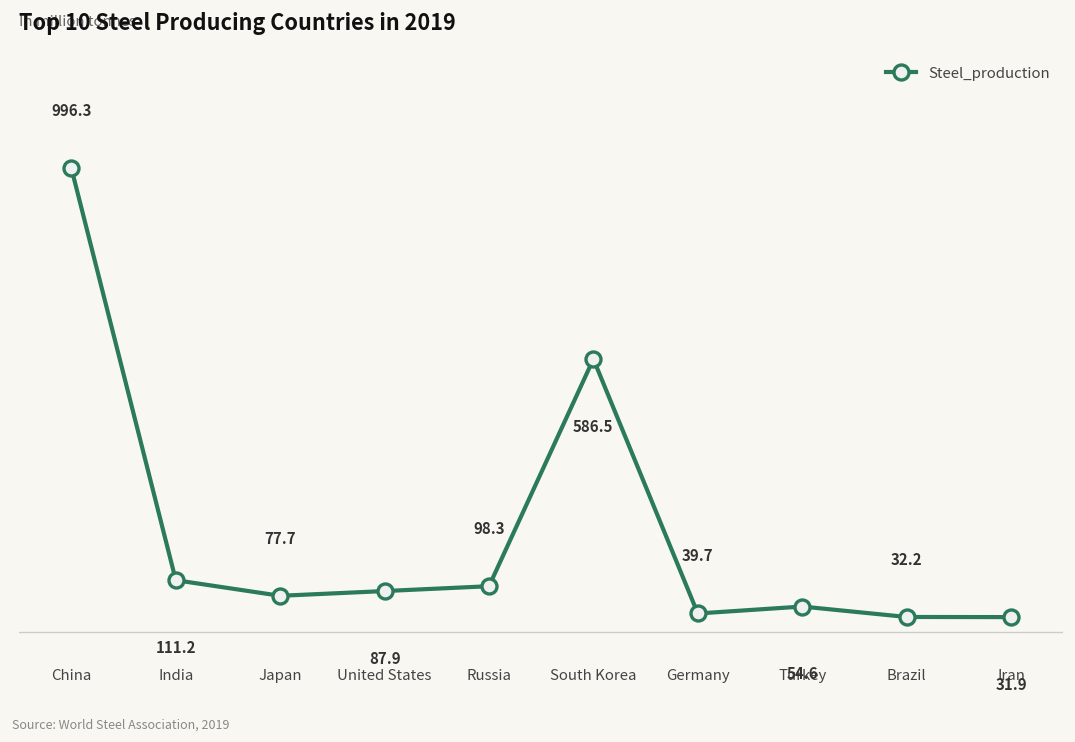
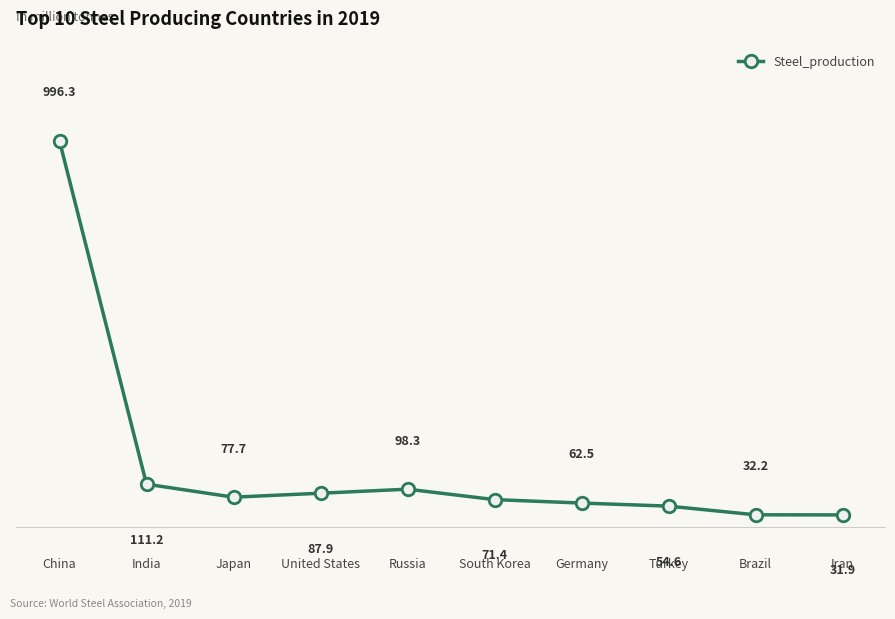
  {
-   "South Korea": 586.5,
-   "Germany": 39.7
+   "South Korea": 71.4,
+   "Germany": 62.5
  }
